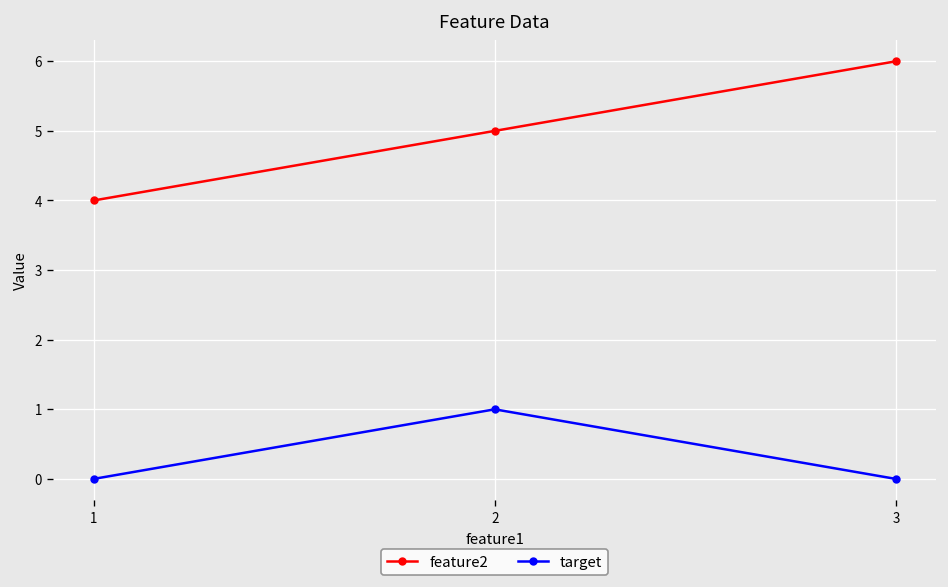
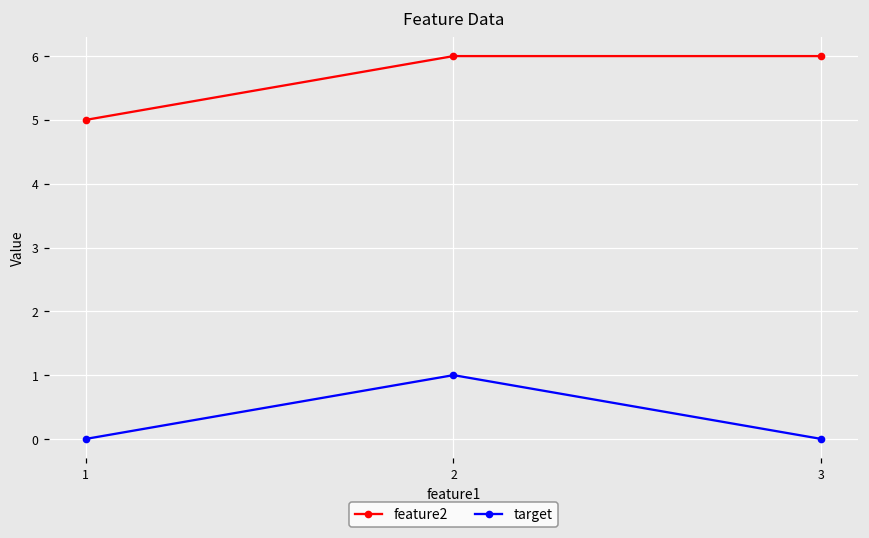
  {
    "feature2": {
-     "1": 4,
-     "2": 5,
+     "1": 5,
+     "2": 6,
      "3": 6
    },
    "target": {
      "1": 0,
      "2": 1,
      "3": 0
    }
  }
